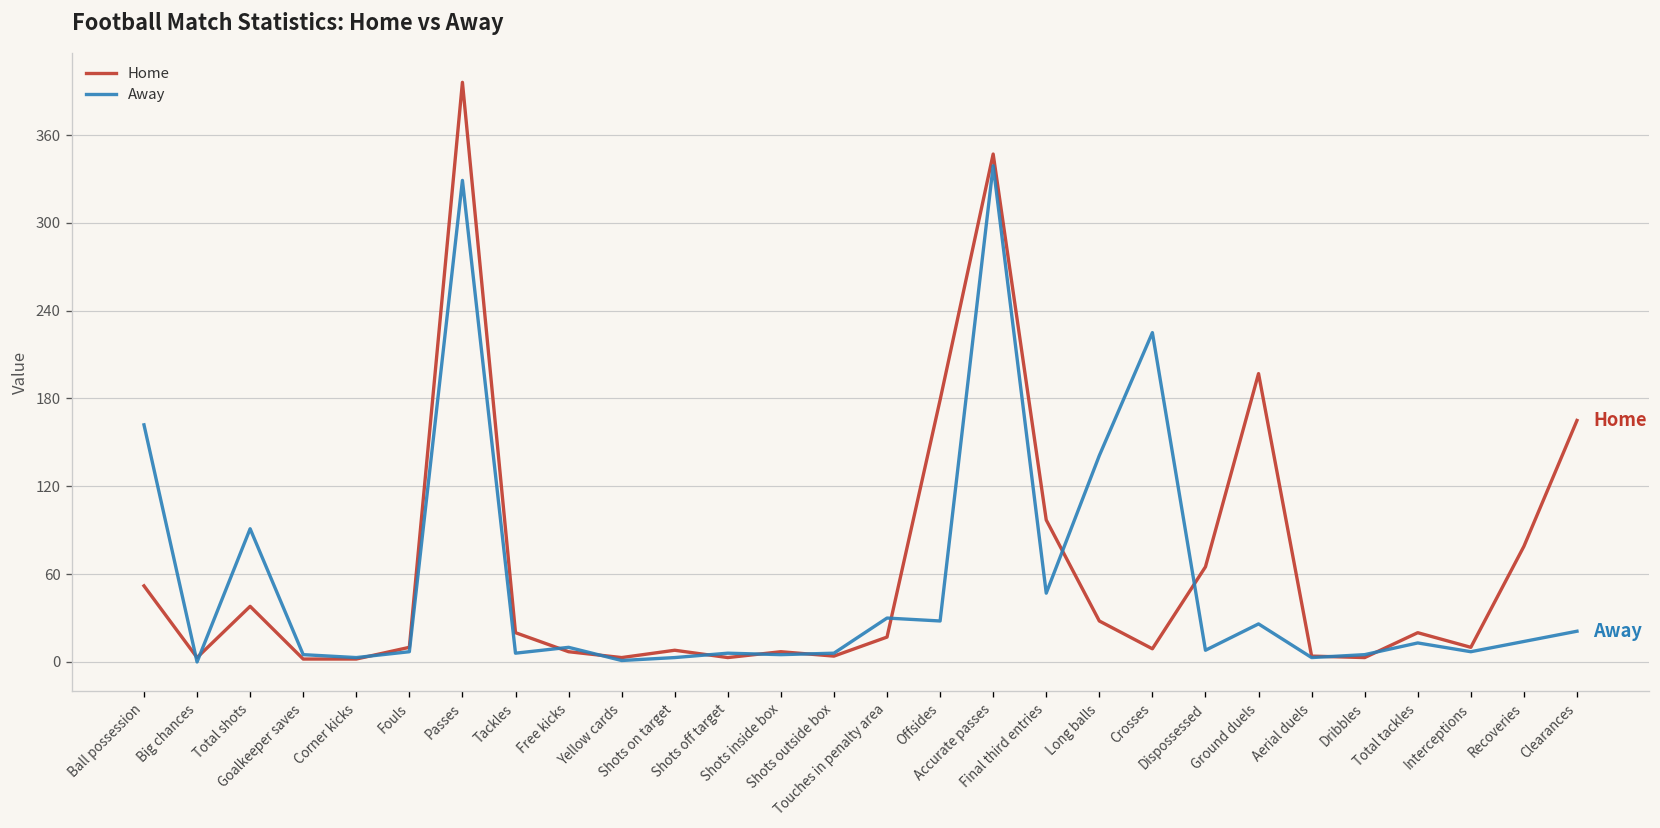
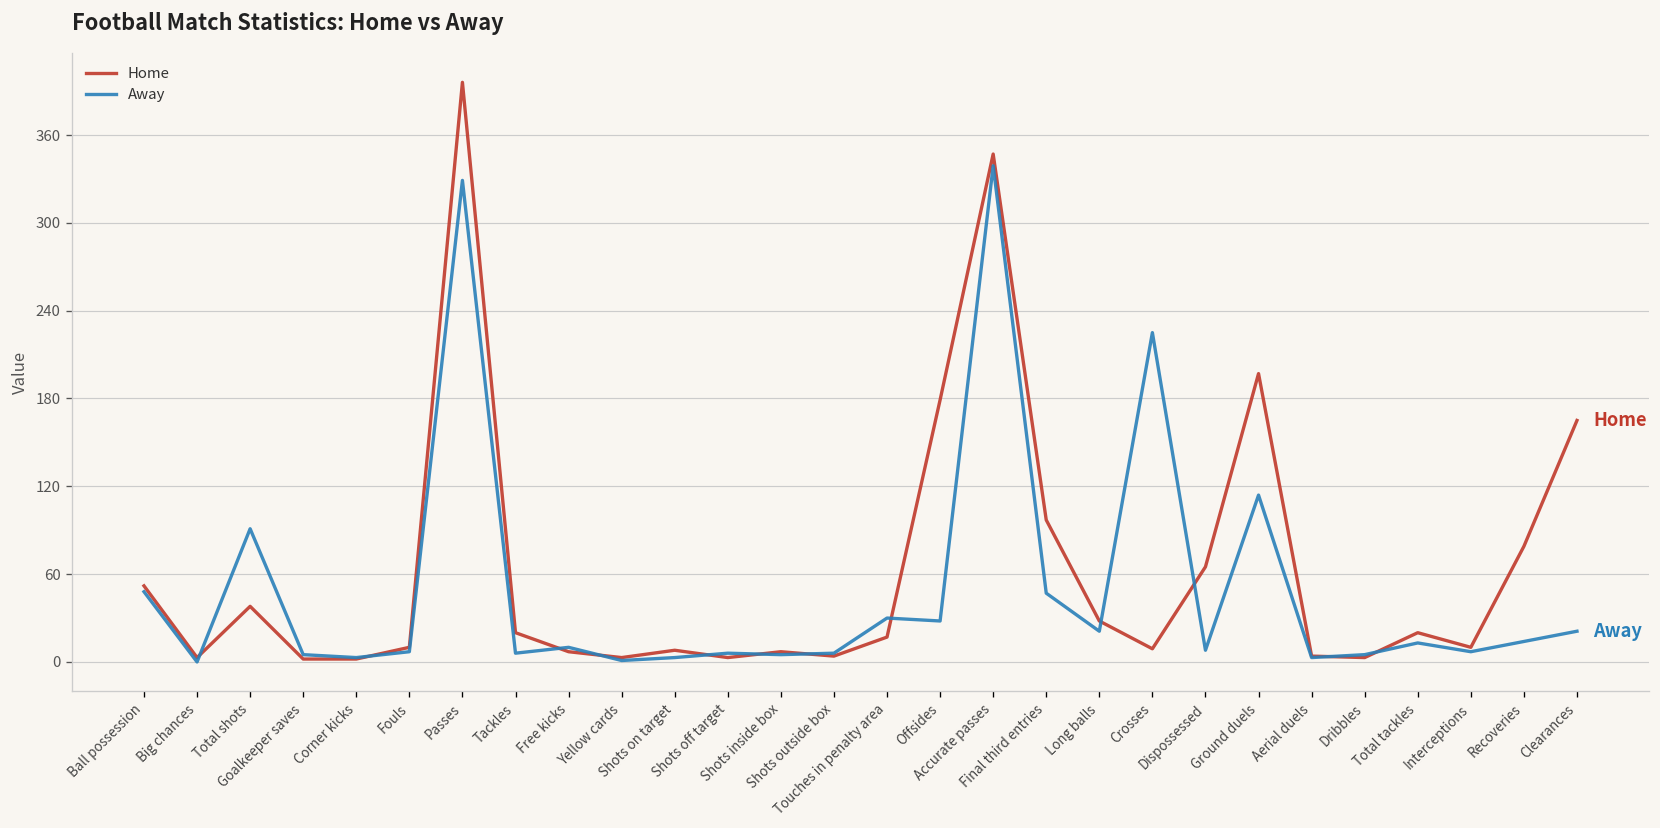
  {
    "Home": {
      "Ball possession": 52,
      "Big chances": 3,
      "Total shots": 38,
      "Goalkeeper saves": 2,
      "Fouls": 10,
      "Passes": 396,
      "Tackles": 20,
      "Free kicks": 7,
      "Shots on target": 8,
      "Shots off target": 3,
      "Touches in penalty area": 17,
      "Offsides": 179,
      "Accurate passes": 347,
      "Final third entries": 97,
      "Long balls": 28,
      "Crosses": 9,
      "Dispossessed": 65,
      "Ground duels": 197,
      "Total tackles": 20,
      "Interceptions": 10,
      "Recoveries": 79,
      "Clearances": 165
    },
    "Away": {
-     "Ball possession": 162,
+     "Ball possession": 48,
      "Big chances": 0,
      "Total shots": 91,
      "Goalkeeper saves": 5,
      "Fouls": 7,
      "Passes": 329,
      "Tackles": 6,
      "Free kicks": 10,
      "Shots on target": 3,
      "Shots off target": 6,
      "Touches in penalty area": 30,
      "Offsides": 28,
      "Accurate passes": 339,
      "Final third entries": 47,
-     "Long balls": 141,
+     "Long balls": 21,
      "Crosses": 225,
      "Dispossessed": 8,
-     "Ground duels": 26,
+     "Ground duels": 114,
      "Total tackles": 13,
      "Interceptions": 7,
      "Recoveries": 14,
      "Clearances": 21
    }
  }
